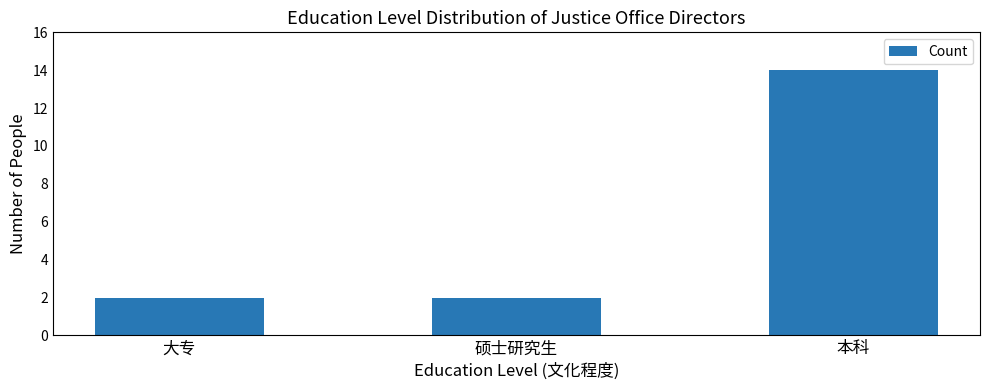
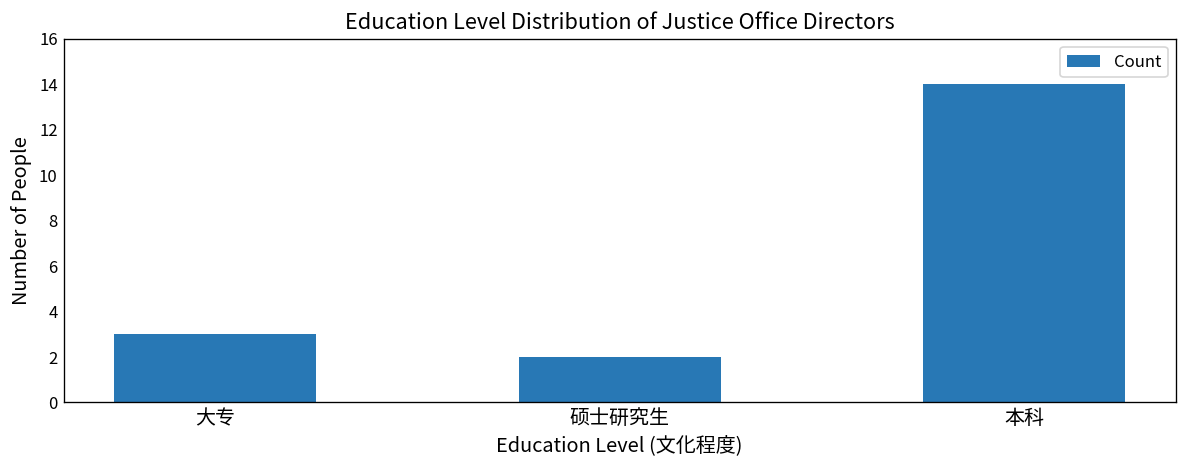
  {
-   "大专": 2,
+   "大专": 3,
    "硕士研究生": 2,
    "本科": 14
  }
